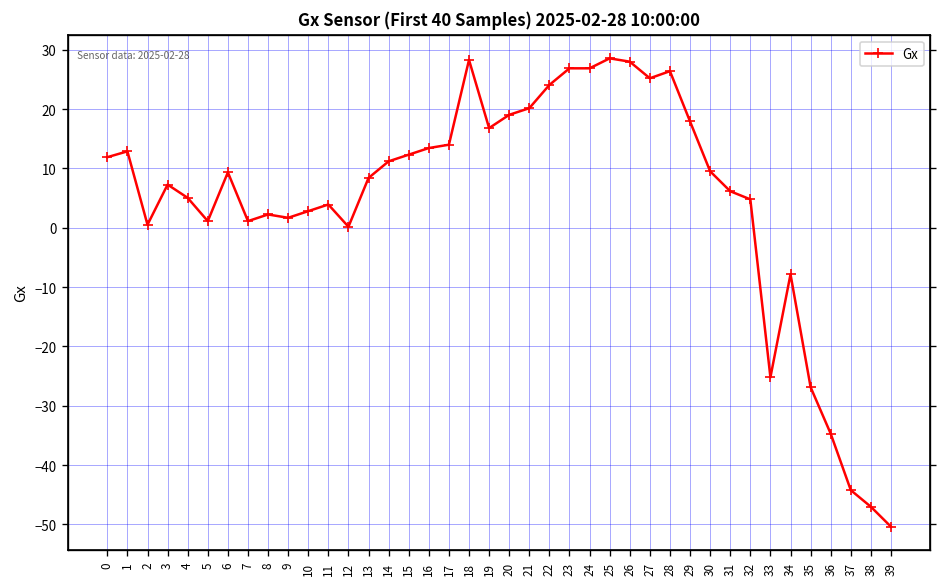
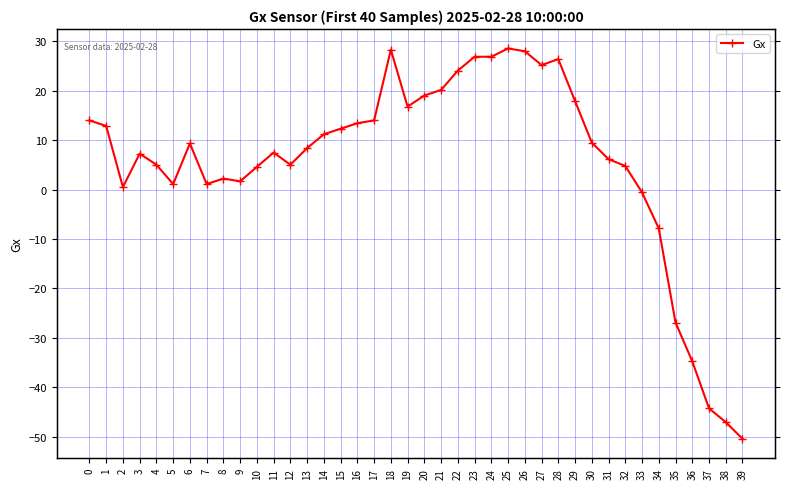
  {
-   "0": 12,
+   "0": 14,
    "1": 13,
    "2": 1,
    "3": 7,
    "4": 5,
    "5": 1,
    "6": 9,
    "7": 1,
    "8": 2,
    "9": 2,
-   "10": 3,
-   "11": 4,
-   "12": 0,
+   "10": 5,
+   "11": 8,
+   "12": 5,
    "13": 8,
    "14": 11,
    "15": 12,
    "16": 13,
    "17": 14,
    "18": 28,
    "19": 17,
    "20": 19,
    "21": 20,
    "22": 24,
    "23": 27,
    "24": 27,
    "25": 29,
    "26": 28,
    "27": 25,
    "28": 26,
    "29": 18,
    "30": 10,
    "31": 6,
    "32": 5,
-   "33": -25,
+   "33": -1,
    "34": -8,
    "35": -27,
    "36": -35,
    "37": -44,
    "38": -47,
    "39": -50
  }
